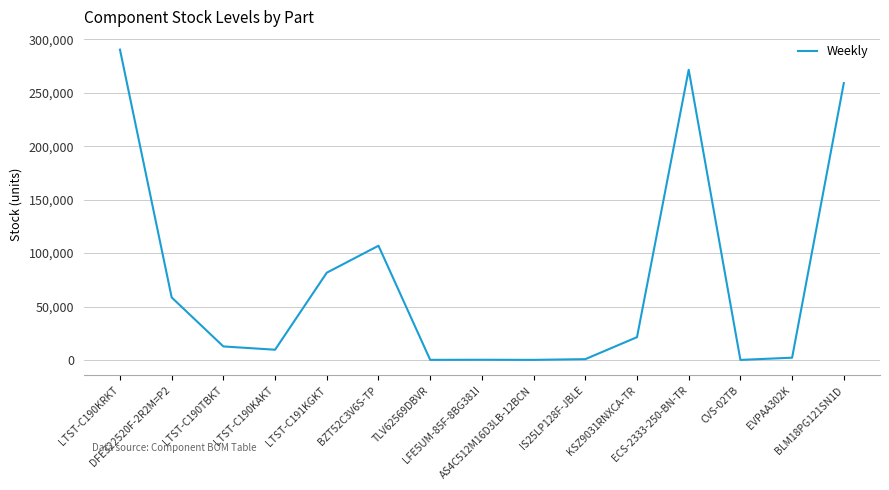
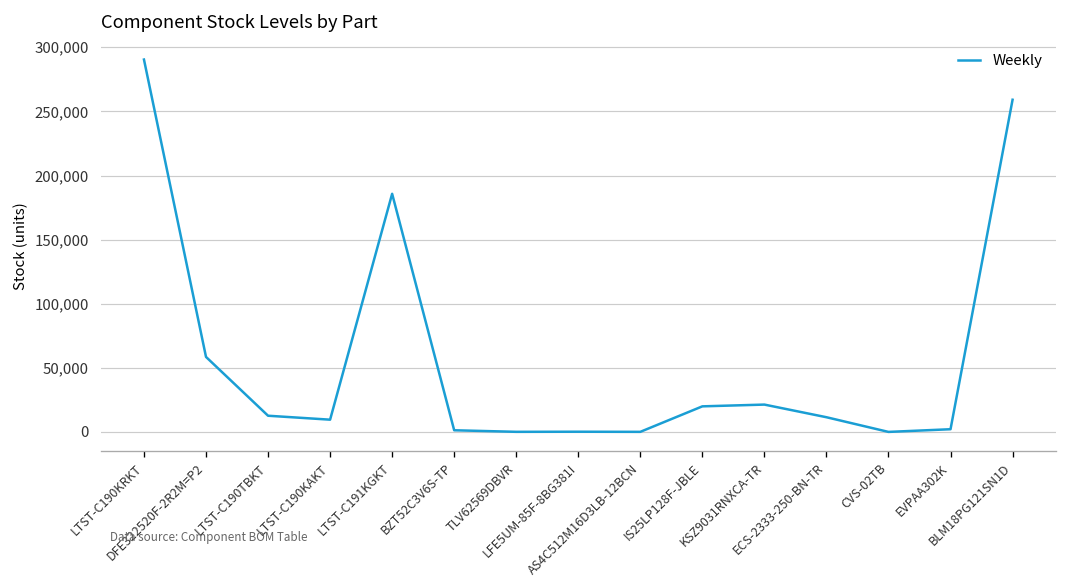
  {
    "LTST-C190KRKT": "290,000",
    "DFE322520F-2R2M=P2": "59,000",
    "LTST-C190TBKT": "13,000",
    "LTST-C190KAKT": "10,000",
-   "LTST-C191KGKT": "82,000",
-   "BZT52C3V6S-TP": "107,000",
+   "LTST-C191KGKT": "186,000",
+   "BZT52C3V6S-TP": "1,000",
    "TLV62569DBVR": "0",
    "LFE5UM-85F-8BG381I": "0",
    "AS4C512M16D3LB-12BCN": "0",
-   "IS25LP128F-JBLE": "1,000",
+   "IS25LP128F-JBLE": "20,000",
    "KSZ9031RNXCA-TR": "21,000",
-   "ECS-2333-250-BN-TR": "272,000",
+   "ECS-2333-250-BN-TR": "11,000",
    "CVS-02TB": "0",
    "EVPAA302K": "2,000",
    "BLM18PG121SN1D": "259,000"
  }
